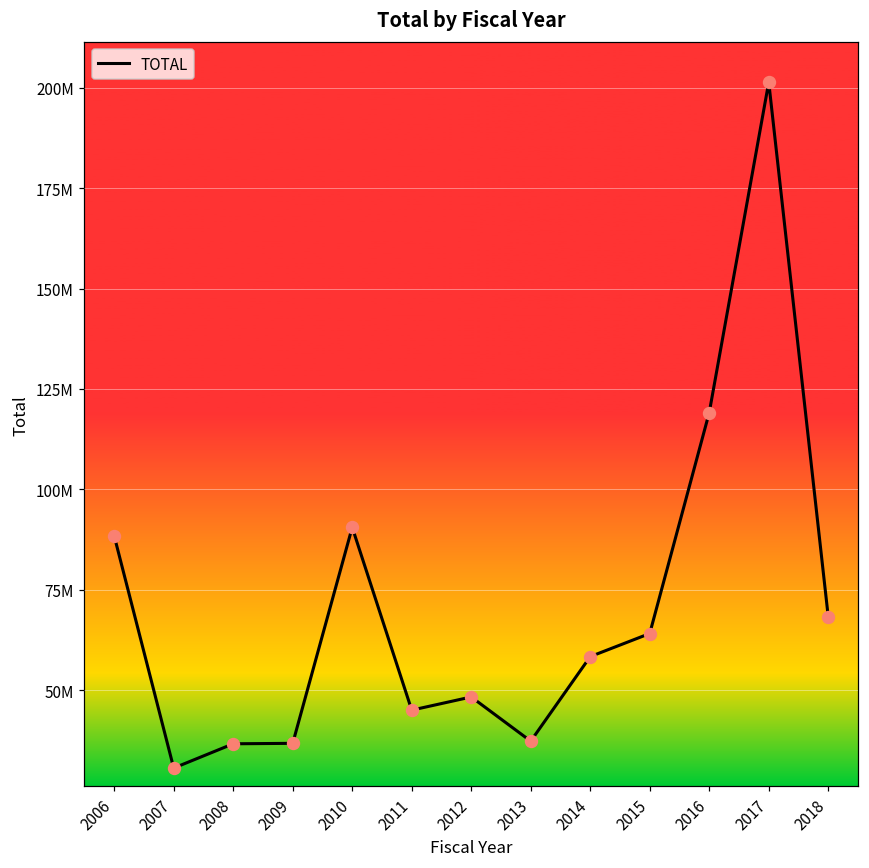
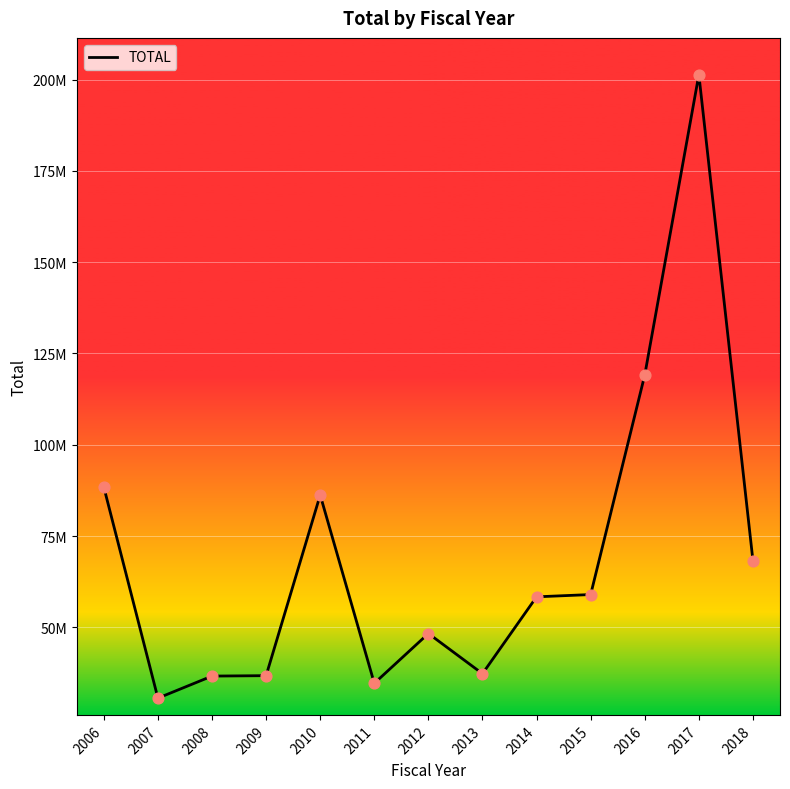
  {
    "2006": 88000000,
    "2007": 31000000,
    "2008": 37000000,
    "2009": 37000000,
-   "2010": 91000000,
-   "2011": 45000000,
+   "2010": 86000000,
+   "2011": 35000000,
    "2012": 48000000,
    "2013": 37000000,
    "2014": 58000000,
-   "2015": 64000000,
+   "2015": 59000000,
    "2016": 119000000,
    "2017": 201000000,
    "2018": 68000000
  }
